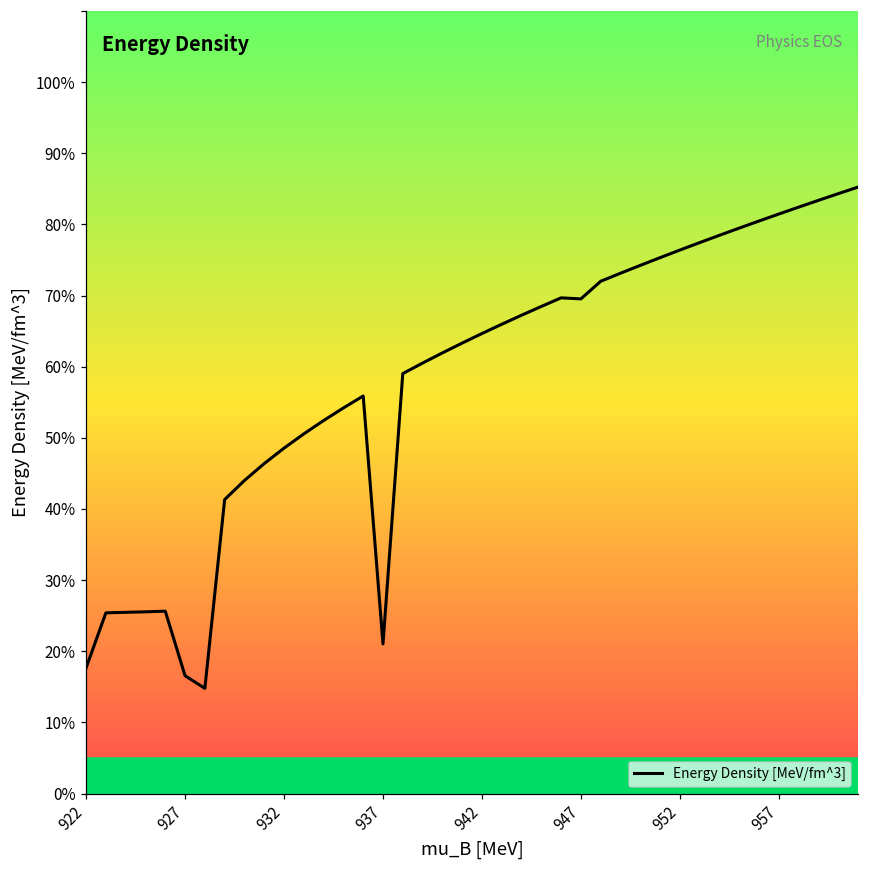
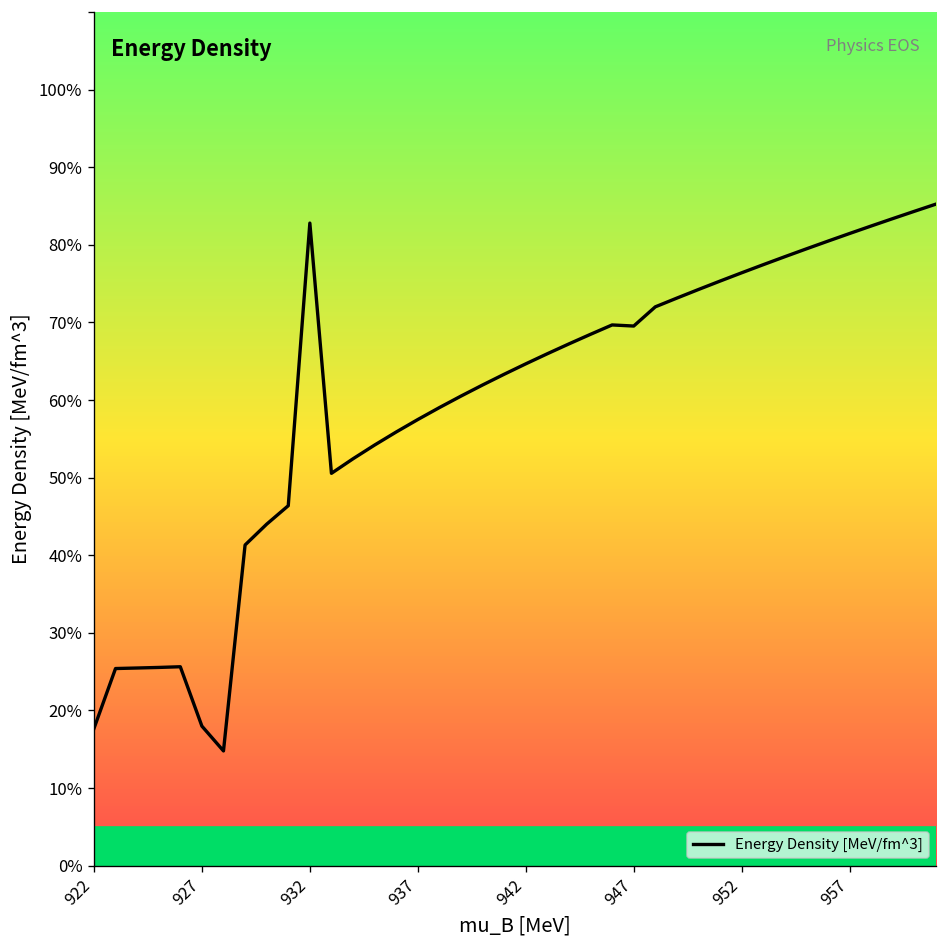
  {
    "922": "18%",
-   "927": "17%",
-   "932": "49%",
-   "937": "21%",
+   "927": "18%",
+   "932": "83%",
+   "937": "57%",
    "942": "65%",
    "947": "70%",
    "952": "76%",
    "957": "81%"
  }
